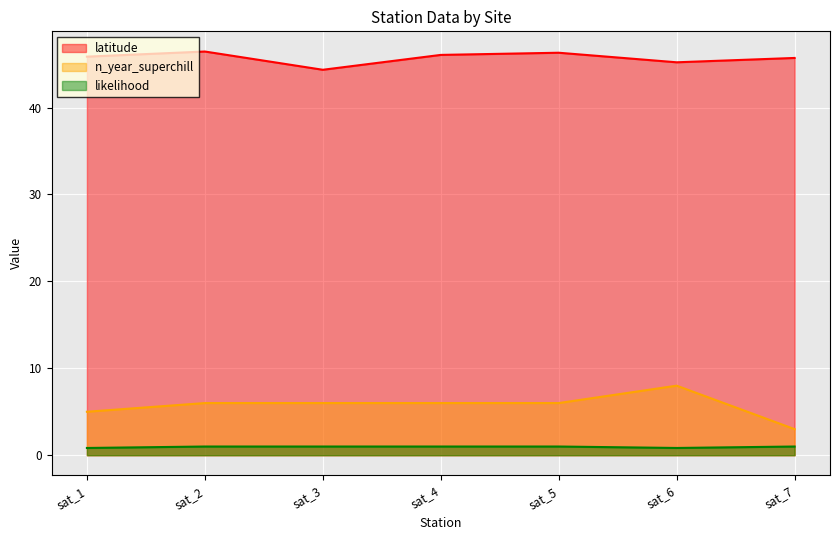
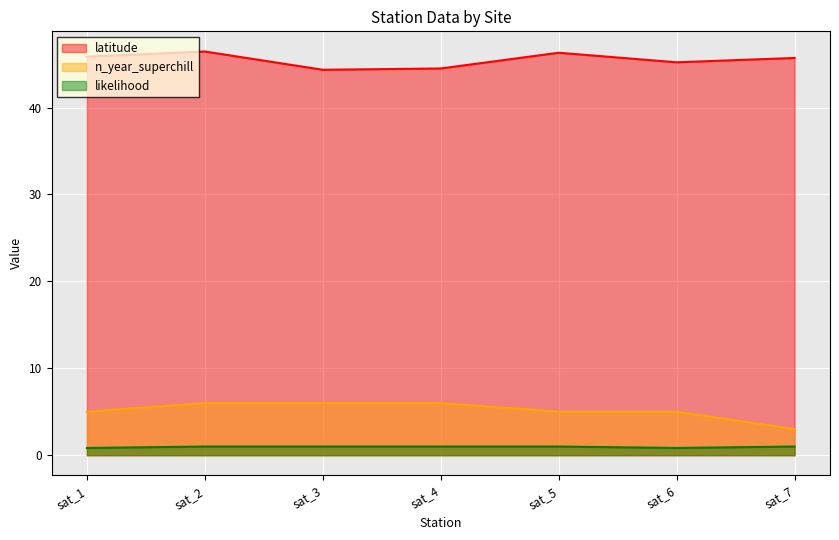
  {
    "latitude": {
      "sat_2": 46,
      "sat_3": 44,
-     "sat_4": 46,
+     "sat_4": 44,
      "sat_5": 46,
      "sat_6": 45,
      "sat_7": 46
    },
    "n_year_superchill": {
      "sat_1": 5,
      "sat_2": 6,
      "sat_3": 6,
      "sat_4": 6,
-     "sat_5": 6,
-     "sat_6": 8,
+     "sat_5": 5,
+     "sat_6": 5,
      "sat_7": 3
    },
    "likelihood": {
      "sat_1": 1,
      "sat_2": 1,
      "sat_3": 1,
      "sat_4": 1,
      "sat_5": 1,
      "sat_6": 1,
      "sat_7": 1
    }
  }
